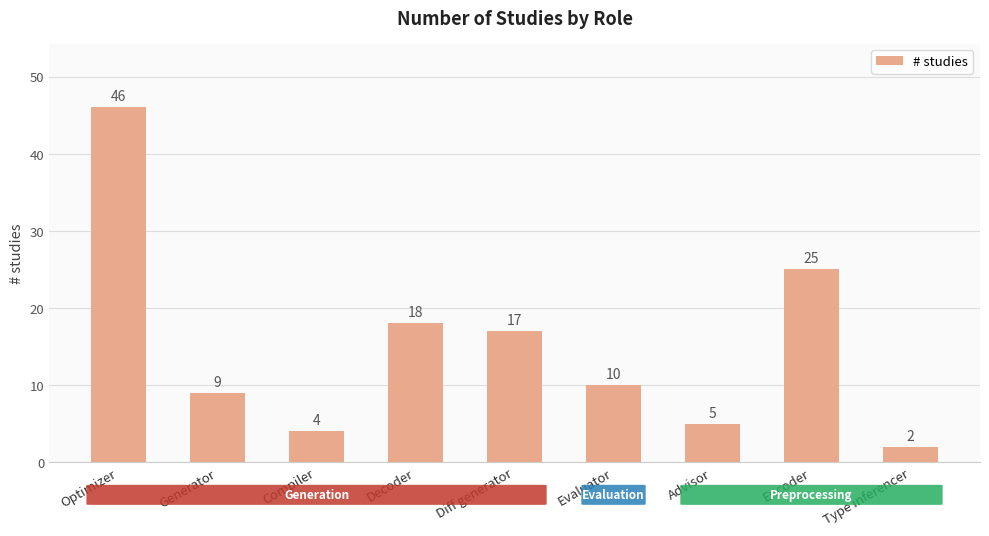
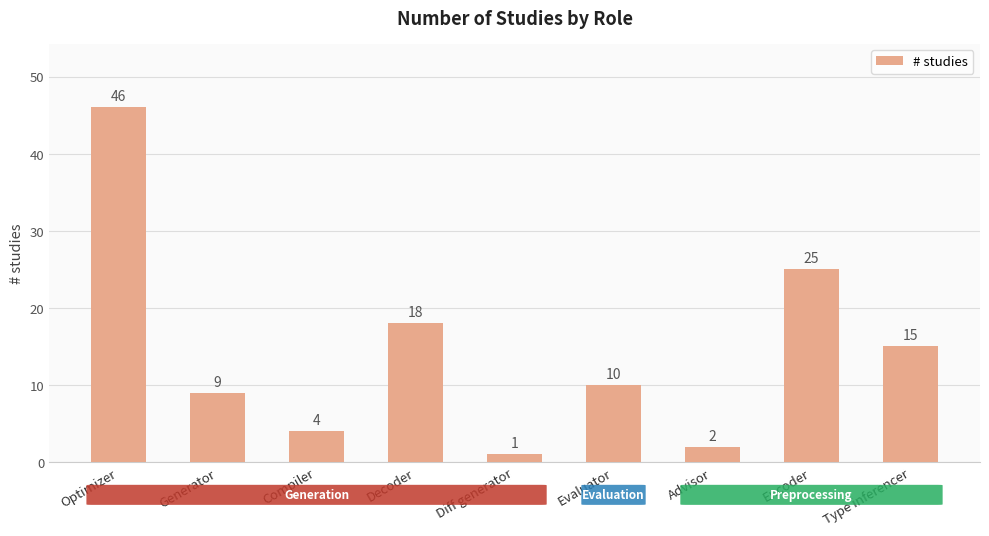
  {
    "Optimizer": 46,
    "Generator": 9,
    "Compiler": 4,
    "Decoder": 18,
-   "Diff generator": 17,
+   "Diff generator": 1,
    "Evaluator": 10,
-   "Advisor": 5,
+   "Advisor": 2,
    "Encoder": 25,
-   "Type inferencer": 2
+   "Type inferencer": 15
  }
